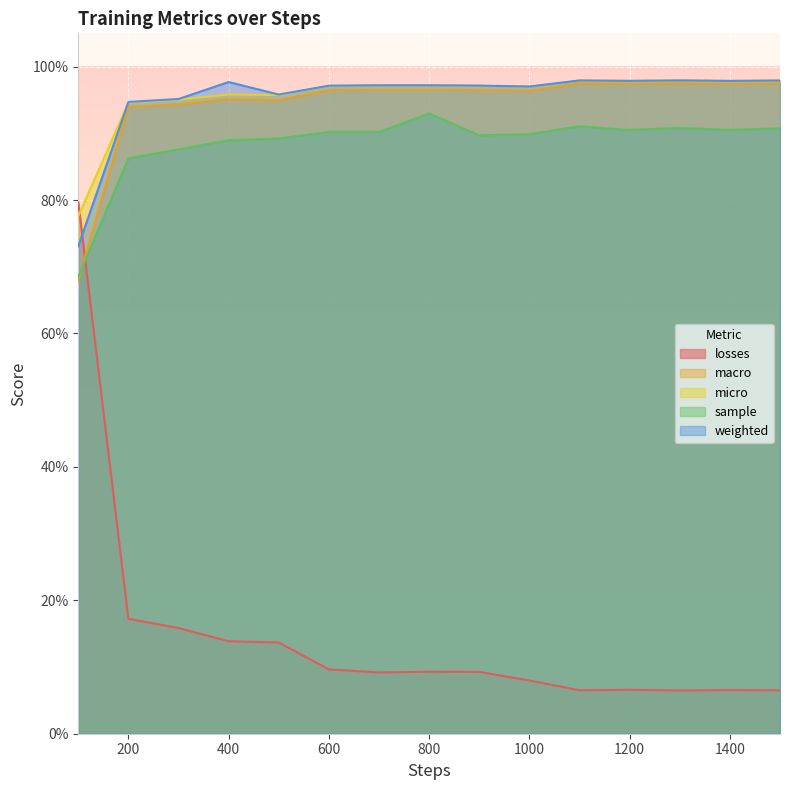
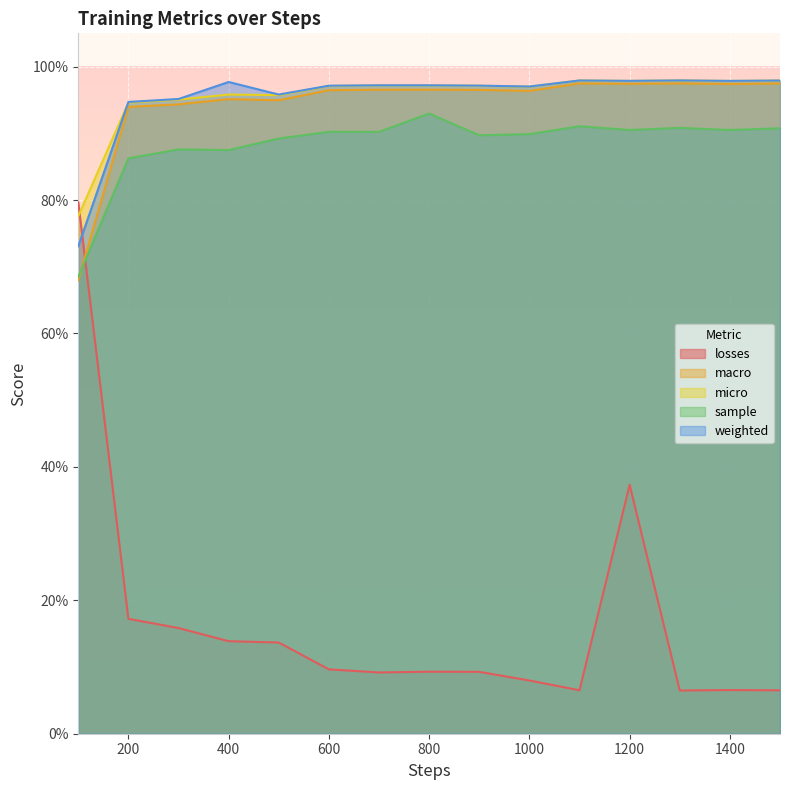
  {
    "losses": {
      "200": "17%",
      "400": "14%",
      "600": "10%",
      "800": "9%",
      "1000": "8%",
-     "1200": "7%",
+     "1200": "37%",
      "1400": "7%"
    },
    "sample": {
      "200": "86%",
-     "400": "89%",
+     "400": "87%",
      "600": "90%",
      "800": "93%",
      "1000": "90%",
      "1200": "91%",
      "1400": "91%"
    },
    "weighted": {
      "400": "98%"
    }
  }
